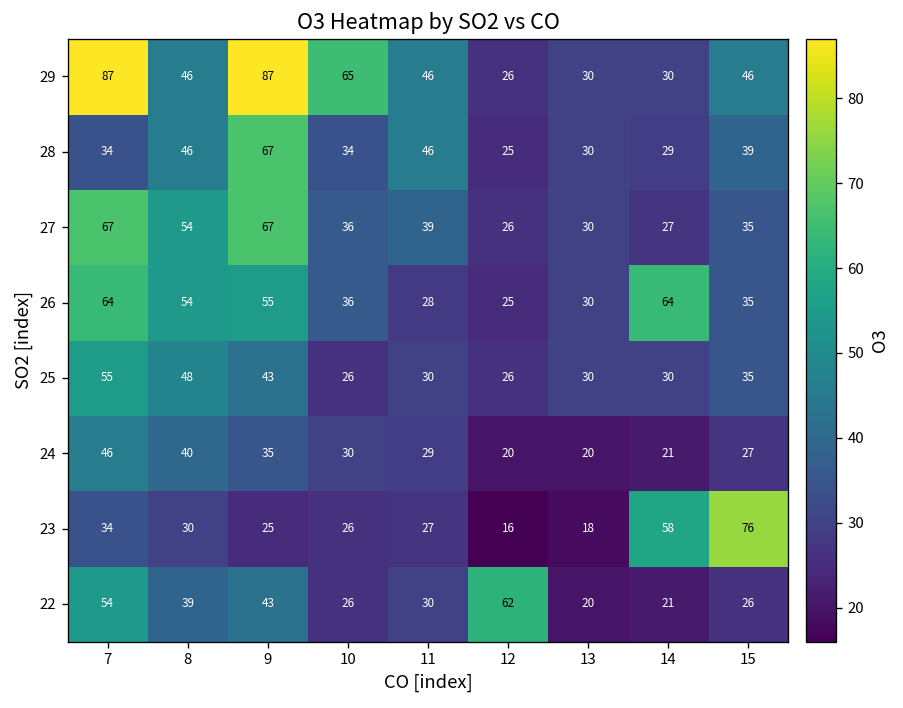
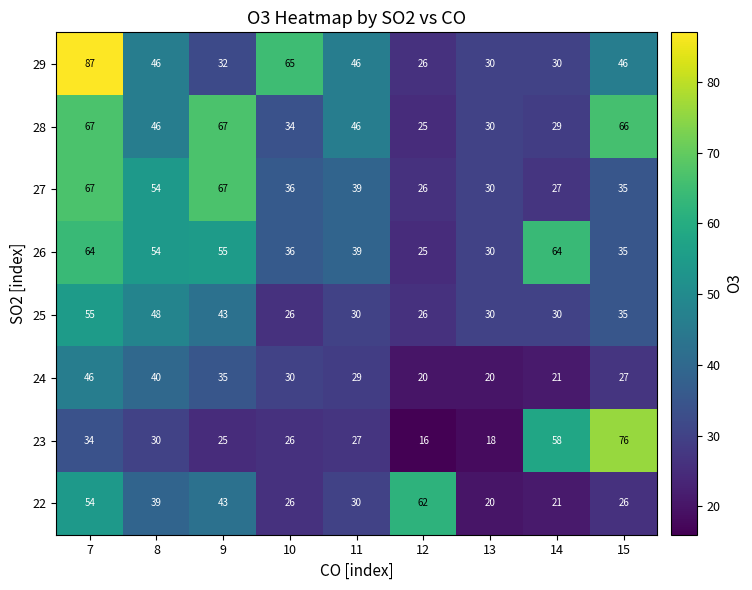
  {
    "29": {
      "7": 87,
      "8": 46,
-     "9": 87,
+     "9": 32,
      "10": 65,
      "11": 46,
      "12": 26,
      "13": 30,
      "14": 30,
      "15": 46
    },
    "28": {
-     "7": 34,
+     "7": 67,
      "8": 46,
      "9": 67,
      "10": 34,
      "11": 46,
      "12": 25,
      "13": 30,
      "14": 29,
-     "15": 39
+     "15": 66
    },
    "27": {
      "7": 67,
      "8": 54,
      "9": 67,
      "10": 36,
      "11": 39,
      "12": 26,
      "13": 30,
      "14": 27,
      "15": 35
    },
    "26": {
      "7": 64,
      "8": 54,
      "9": 55,
      "10": 36,
-     "11": 28,
+     "11": 39,
      "12": 25,
      "13": 30,
      "14": 64,
      "15": 35
    },
    "25": {
      "7": 55,
      "8": 48,
      "9": 43,
      "10": 26,
      "11": 30,
      "12": 26,
      "13": 30,
      "14": 30,
      "15": 35
    },
    "24": {
      "7": 46,
      "8": 40,
      "9": 35,
      "10": 30,
      "11": 29,
      "12": 20,
      "13": 20,
      "14": 21,
      "15": 27
    },
    "23": {
      "7": 34,
      "8": 30,
      "9": 25,
      "10": 26,
      "11": 27,
      "12": 16,
      "13": 18,
      "14": 58,
      "15": 76
    },
    "22": {
      "7": 54,
      "8": 39,
      "9": 43,
      "10": 26,
      "11": 30,
      "12": 62,
      "13": 20,
      "14": 21,
      "15": 26
    }
  }
